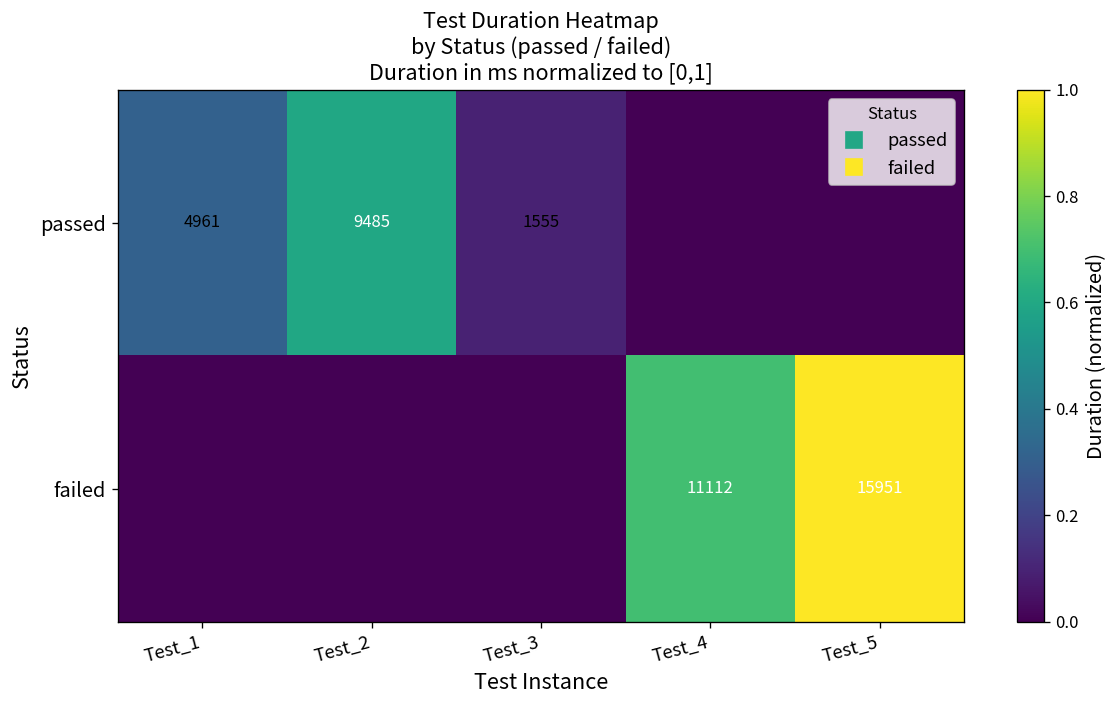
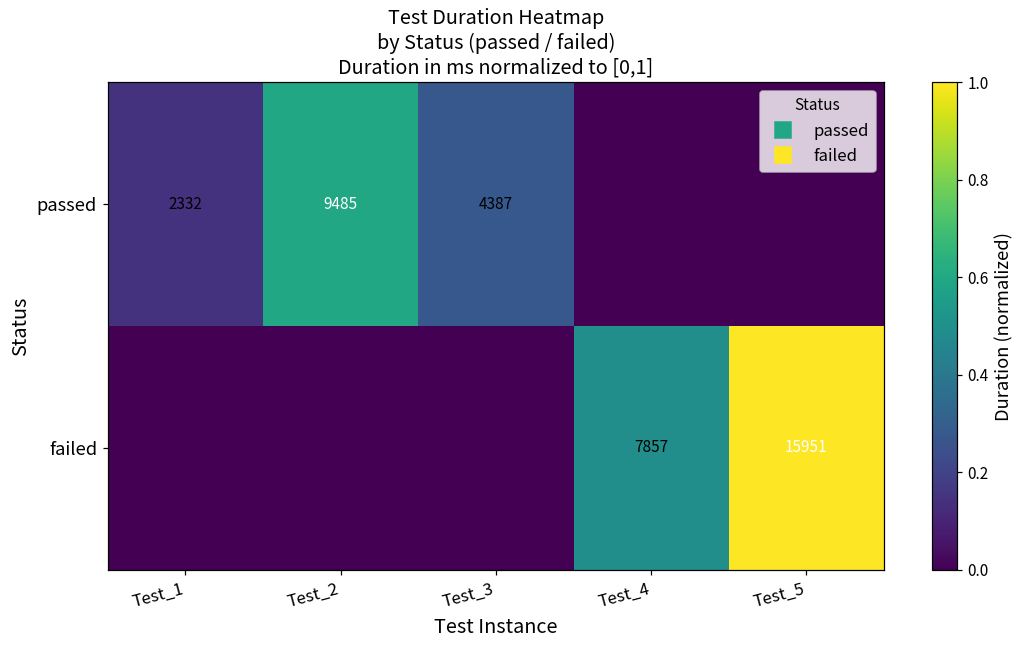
  {
    "passed": {
-     "Test_1": 4961,
+     "Test_1": 2332,
      "Test_2": 9485,
-     "Test_3": 1555
+     "Test_3": 4387
    },
    "failed": {
-     "Test_4": 11112,
+     "Test_4": 7857,
      "Test_5": 15951
    }
  }
